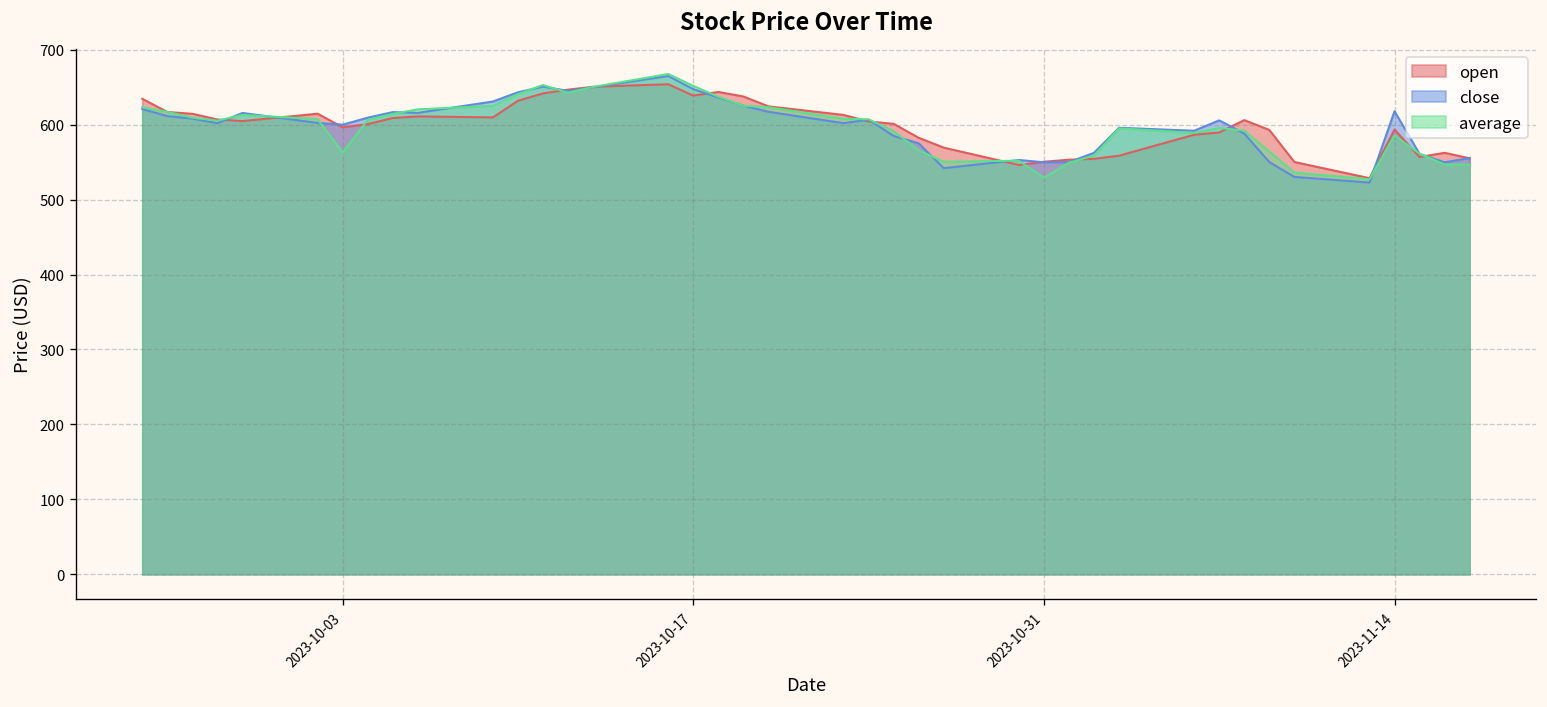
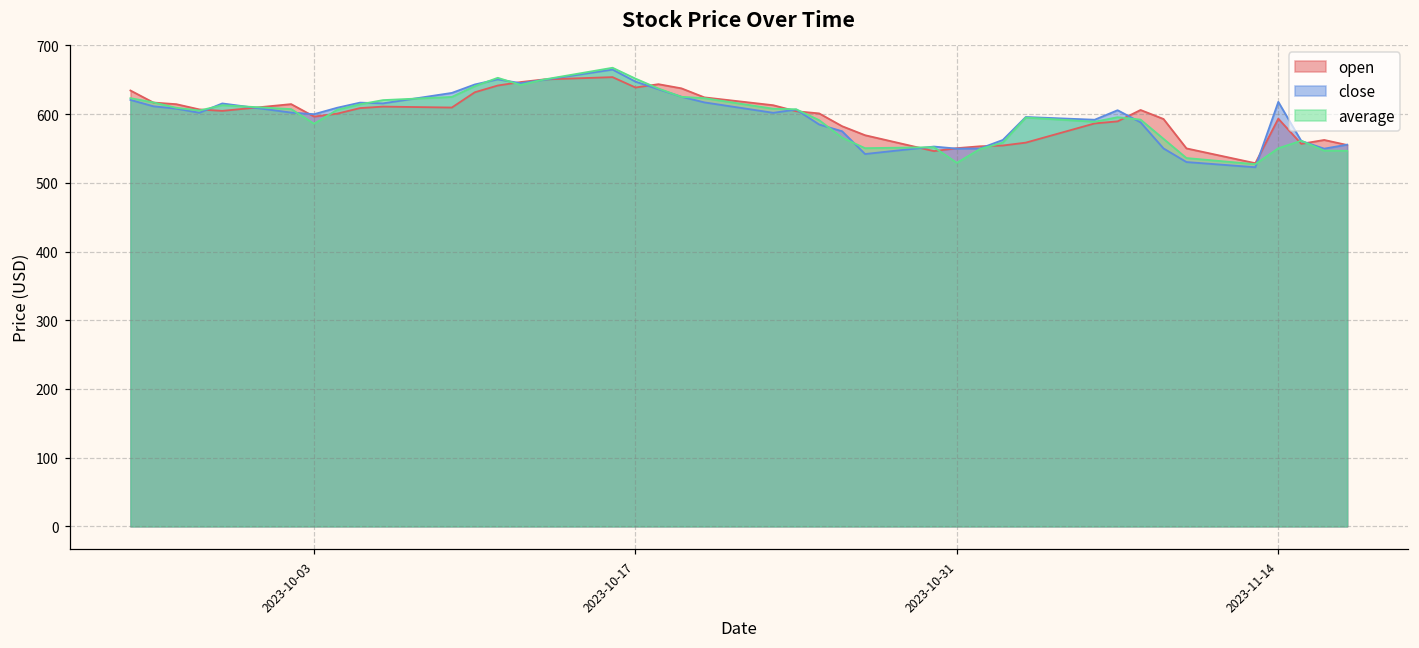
  {
    "open": {
      "2023-10-17": 640,
      "2023-11-14": 590
    },
    "close": {
      "2023-10-17": 650,
      "2023-11-14": 620
    },
    "average": {
-     "2023-10-03": 560,
+     "2023-10-03": 590,
      "2023-10-17": 650,
      "2023-10-31": 530,
-     "2023-11-14": 590
+     "2023-11-14": 550
    }
  }
